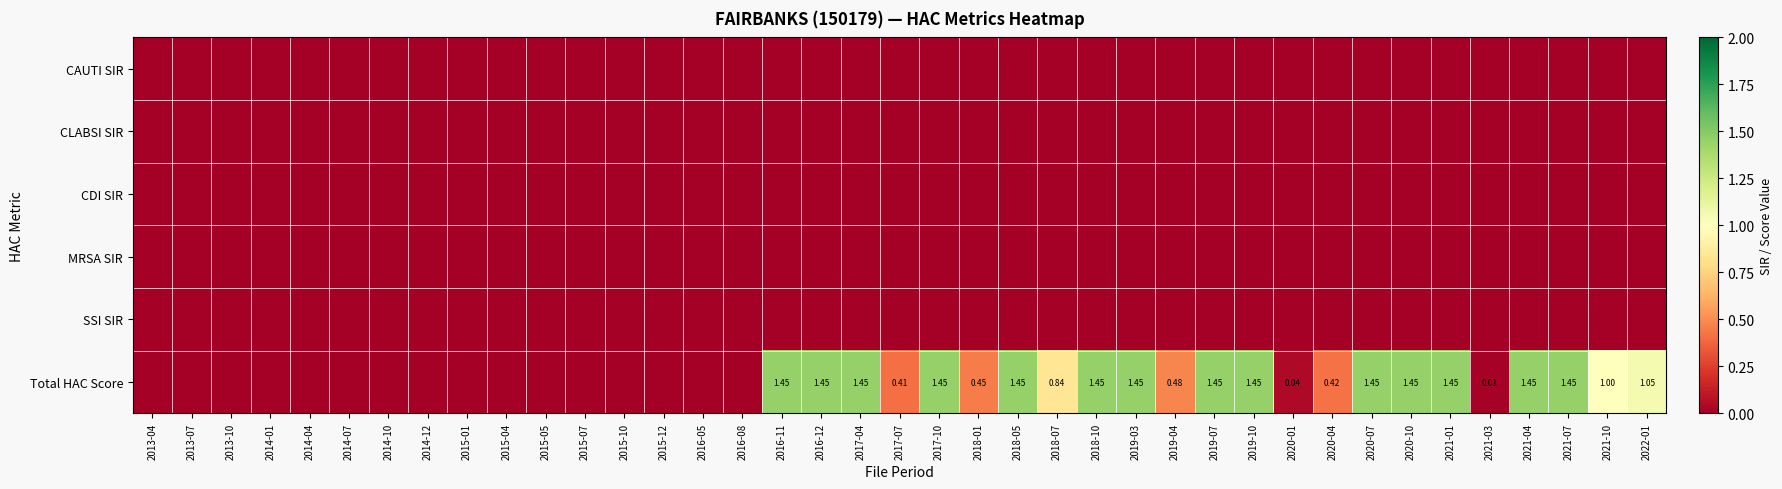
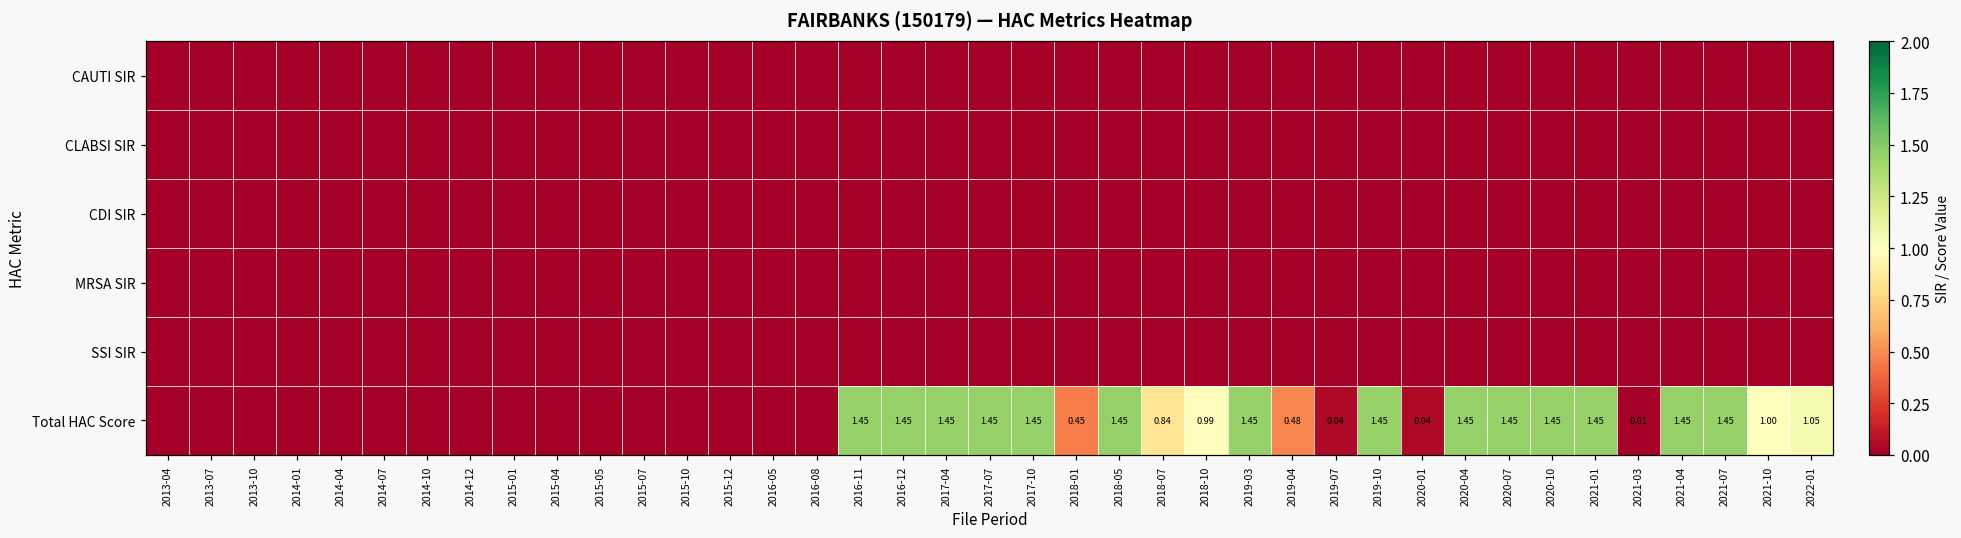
  {
    "Total HAC Score": {
      "2016-11": 1.45,
      "2016-12": 1.45,
      "2017-04": 1.45,
-     "2017-07": 0.41,
+     "2017-07": 1.45,
      "2017-10": 1.45,
      "2018-01": 0.45,
      "2018-05": 1.45,
      "2018-07": 0.84,
-     "2018-10": 1.45,
+     "2018-10": 0.99,
      "2019-03": 1.45,
      "2019-04": 0.48,
-     "2019-07": 1.45,
+     "2019-07": 0.04,
      "2019-10": 1.45,
      "2020-01": 0.04,
-     "2020-04": 0.42,
+     "2020-04": 1.45,
      "2020-07": 1.45,
      "2020-10": 1.45,
      "2021-01": 1.45,
      "2021-03": 0.01,
      "2021-04": 1.45,
      "2021-07": 1.45,
      "2021-10": 1.00,
      "2022-01": 1.05
    }
  }
